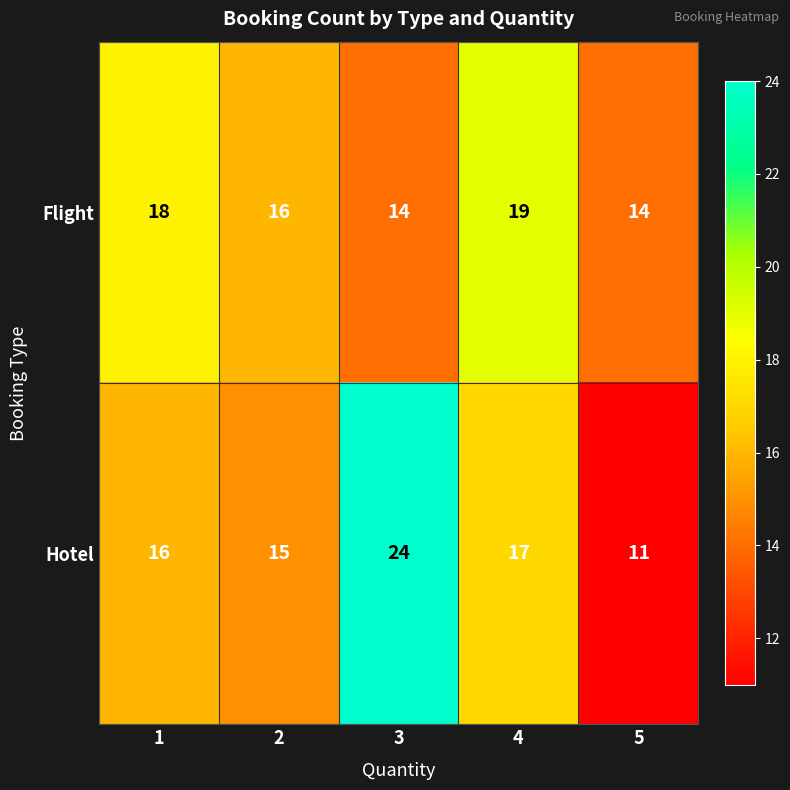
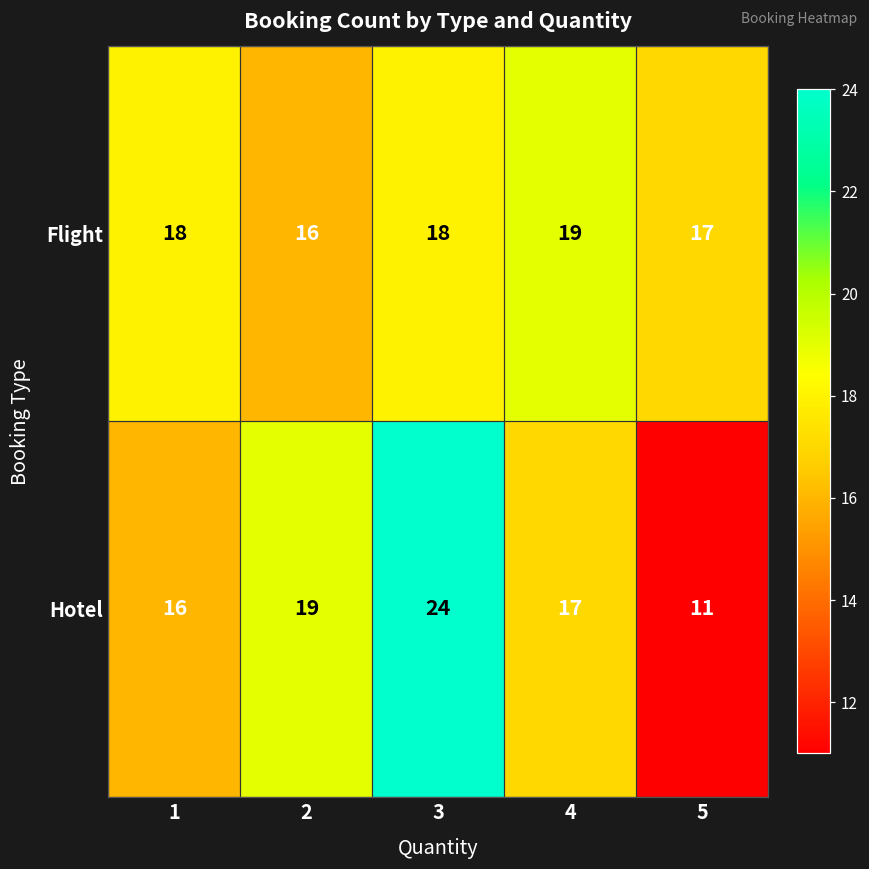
  {
    "Flight": {
      "1": 18,
      "2": 16,
-     "3": 14,
+     "3": 18,
      "4": 19,
-     "5": 14
+     "5": 17
    },
    "Hotel": {
      "1": 16,
-     "2": 15,
+     "2": 19,
      "3": 24,
      "4": 17,
      "5": 11
    }
  }
